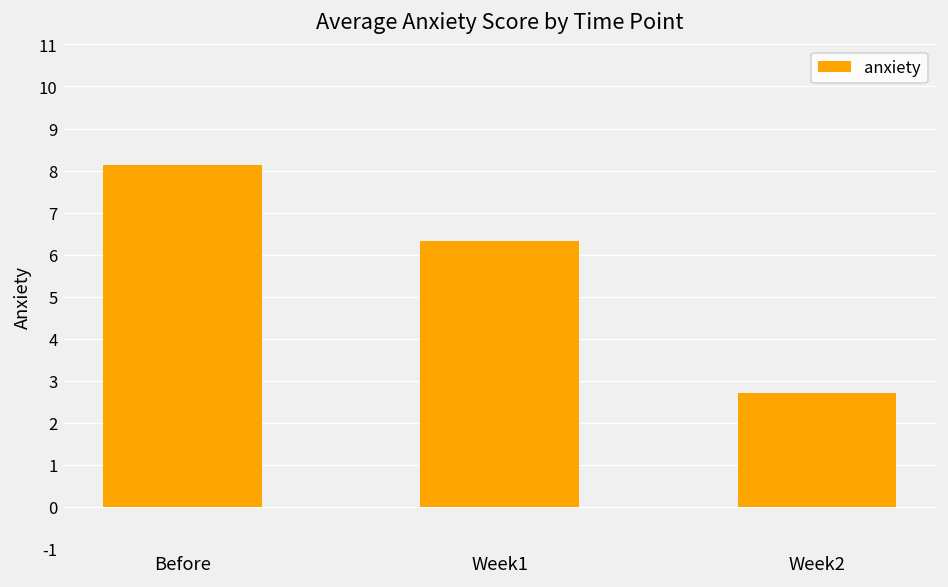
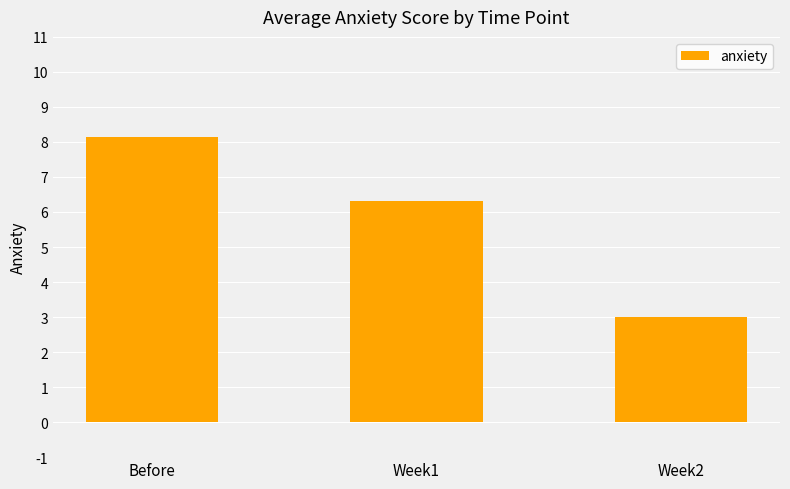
  {
    "Before": 8.1,
    "Week1": 6.3,
-   "Week2": 2.7
+   "Week2": 3.0
  }
